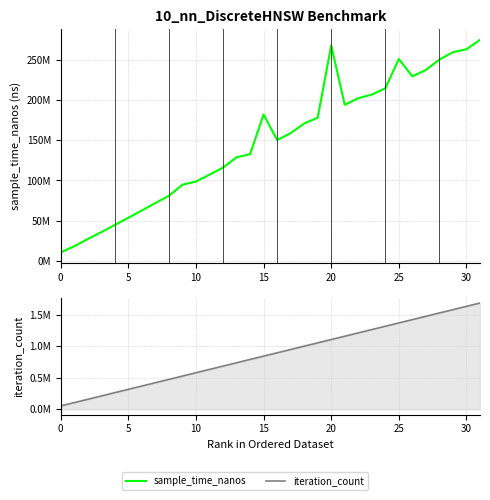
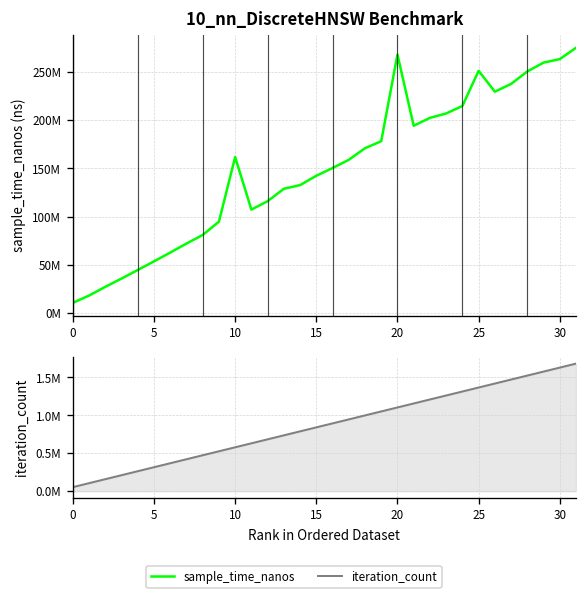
  {
    "10_nn_DiscreteHNSW Benchmark": {
      "0": 10000000,
      "5": 50000000,
-     "10": 100000000,
-     "15": 180000000,
+     "10": 160000000,
+     "15": 140000000,
      "20": 270000000,
      "25": 250000000,
      "30": 260000000
    }
  }
